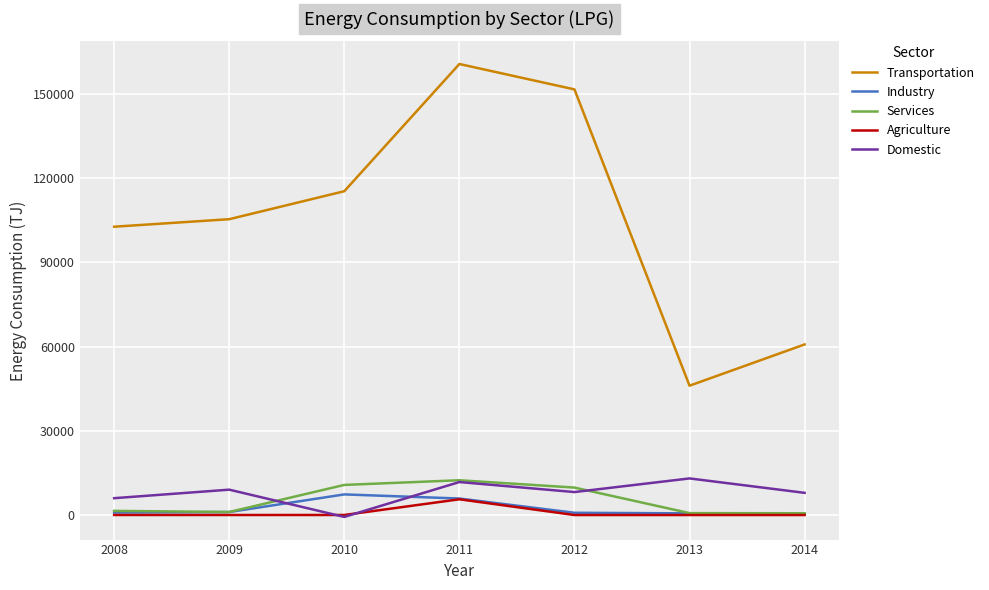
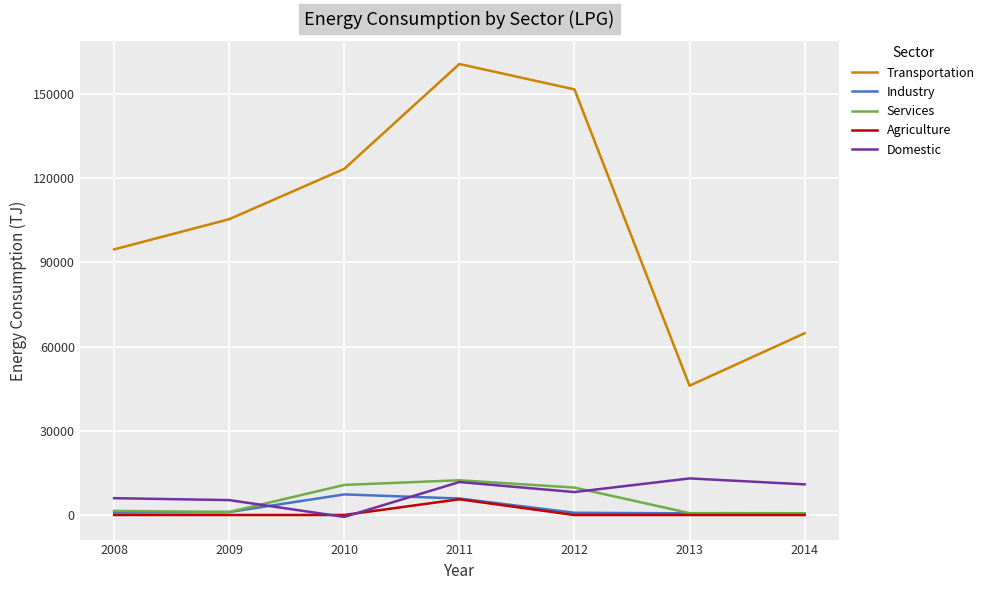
  {
    "Transportation": {
-     "2008": 103000,
+     "2008": 95000,
      "2009": 105000,
-     "2010": 115000,
+     "2010": 123000,
      "2011": 161000,
      "2012": 152000,
      "2013": 46000,
-     "2014": 61000
+     "2014": 65000
    },
    "Industry": {
      "2010": 7000
    },
    "Services": {
      "2010": 11000,
      "2012": 10000
    },
    "Agriculture": {
      "2009": 0
    },
    "Domestic": {
      "2008": 6000,
-     "2009": 9000,
+     "2009": 5000,
      "2012": 8000,
      "2013": 13000,
-     "2014": 8000
+     "2014": 11000
    }
  }
